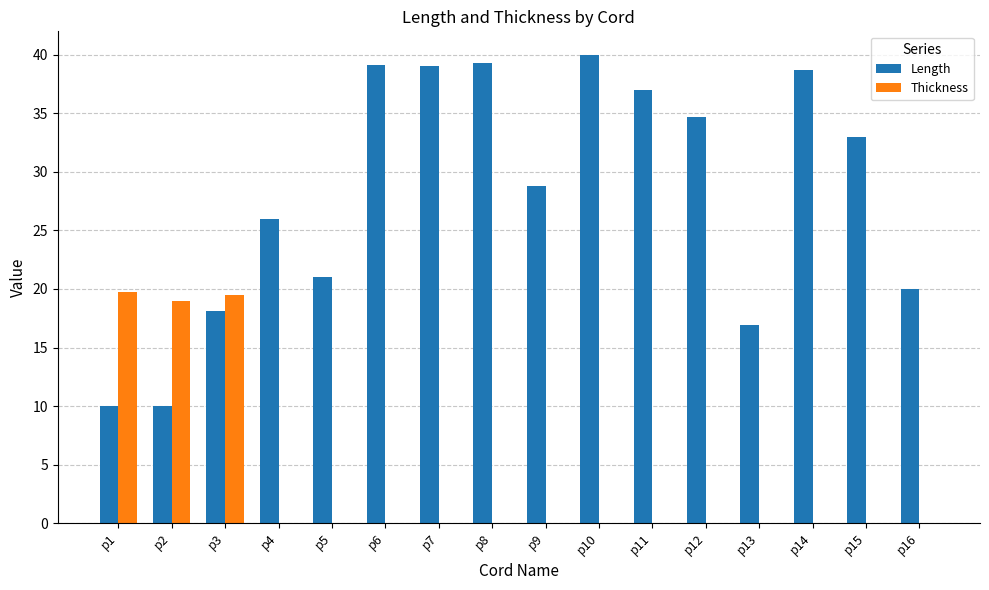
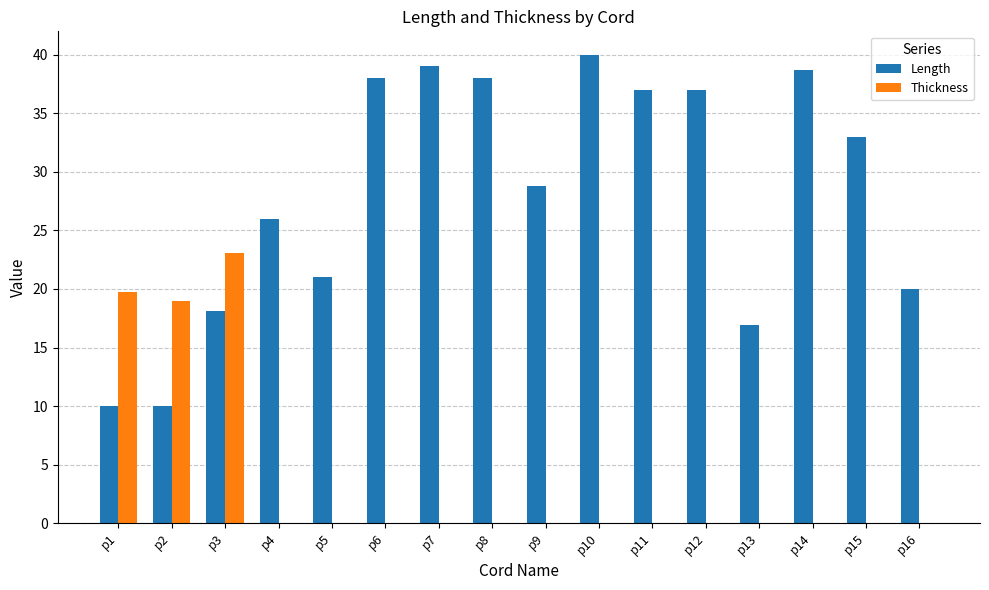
  {
    "Length": {
      "p1": 10.0,
      "p2": 10.0,
      "p3": 18.1,
      "p4": 26.0,
      "p5": 21.0,
-     "p6": 39.1,
+     "p6": 38.0,
      "p7": 39.0,
-     "p8": 39.3,
+     "p8": 38.0,
      "p9": 28.8,
      "p10": 40.0,
      "p11": 37.0,
-     "p12": 34.7,
+     "p12": 37.0,
      "p13": 16.9,
      "p14": 38.7,
      "p15": 33.0,
      "p16": 20.0
    },
    "Thickness": {
      "p1": 19.7,
      "p2": 19.0,
-     "p3": 19.5,
+     "p3": 23.1,
      "p4": 0.0,
      "p5": 0.0,
      "p6": 0.0,
      "p7": 0.0,
      "p8": 0.0,
      "p9": 0.0,
      "p10": 0.0,
      "p11": 0.0,
      "p12": 0.0,
      "p13": 0.0,
      "p14": 0.0,
      "p15": 0.0,
      "p16": 0.0
    }
  }
